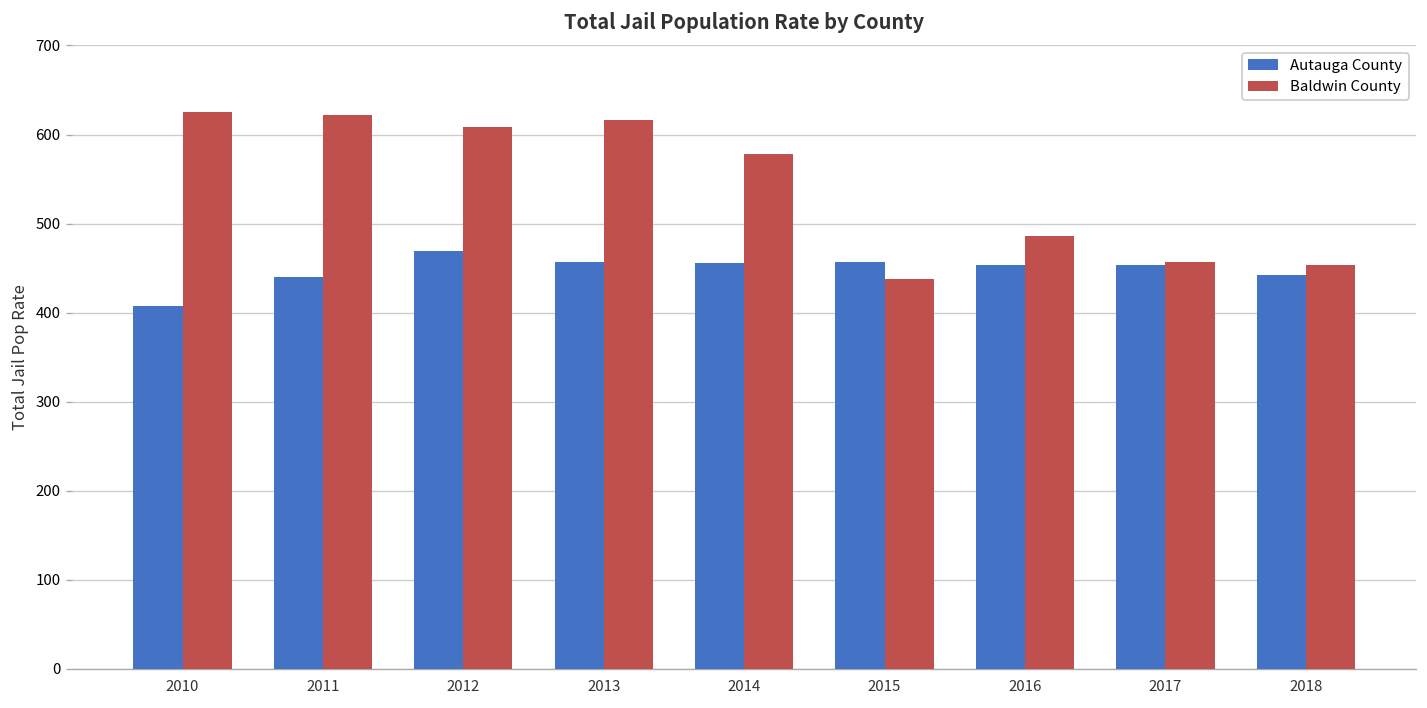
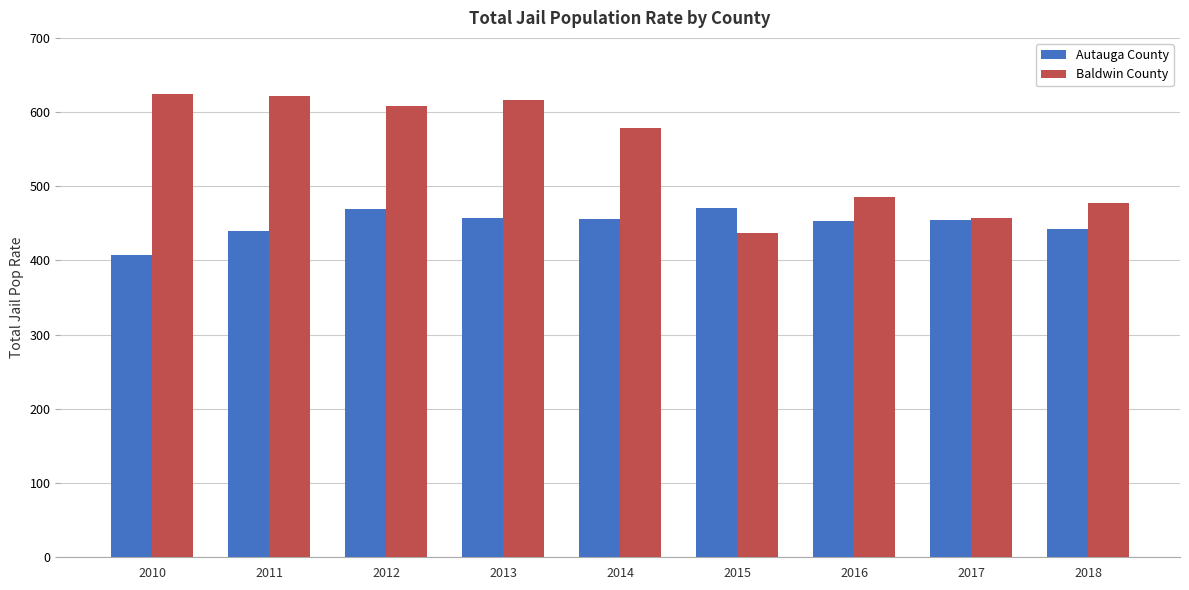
  {
    "Autauga County": {
      "2010": 410,
      "2011": 440,
      "2012": 470,
      "2013": 460,
      "2014": 460,
-     "2015": 460,
+     "2015": 470,
      "2016": 450,
      "2017": 450,
      "2018": 440
    },
    "Baldwin County": {
      "2010": 620,
      "2011": 620,
      "2012": 610,
      "2013": 620,
      "2014": 580,
      "2015": 440,
      "2016": 490,
      "2017": 460,
-     "2018": 450
+     "2018": 480
    }
  }
